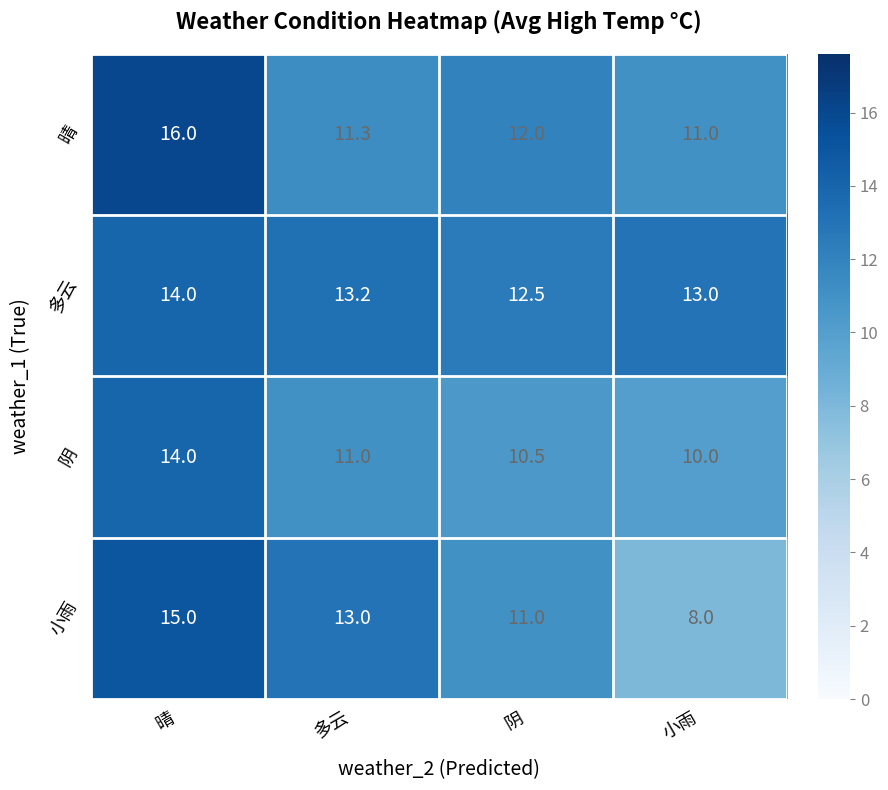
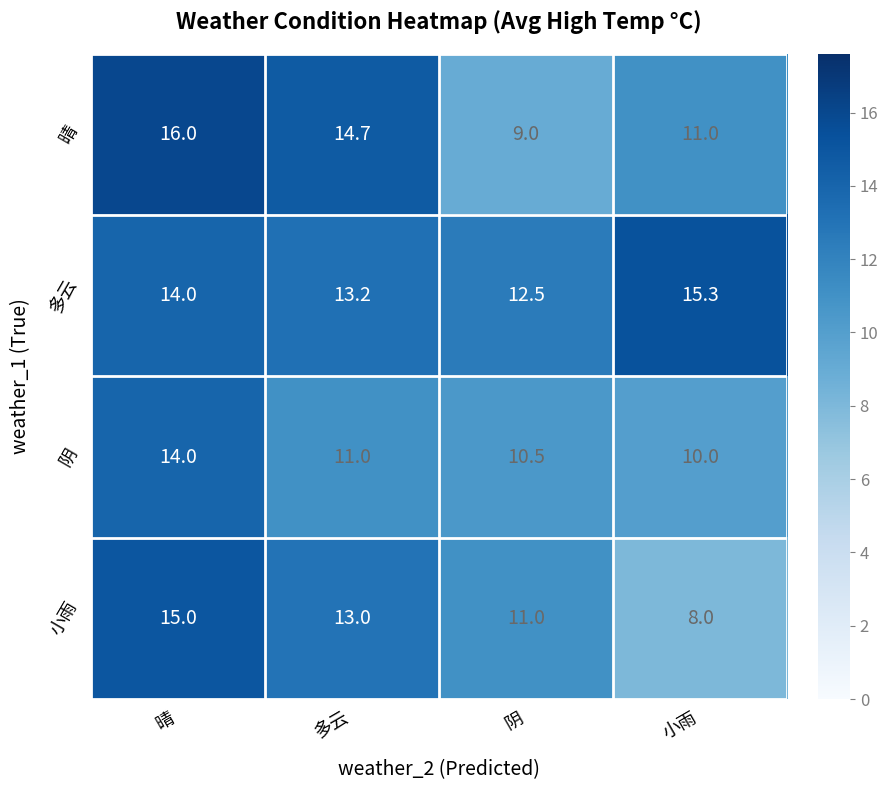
  {
    "晴": {
      "晴": 16.0,
-     "多云": 11.3,
-     "阴": 12.0,
+     "多云": 14.7,
+     "阴": 9.0,
      "小雨": 11.0
    },
    "多云": {
      "晴": 14.0,
      "多云": 13.2,
      "阴": 12.5,
-     "小雨": 13.0
+     "小雨": 15.3
    },
    "阴": {
      "晴": 14.0,
      "多云": 11.0,
      "阴": 10.5,
      "小雨": 10.0
    },
    "小雨": {
      "晴": 15.0,
      "多云": 13.0,
      "阴": 11.0,
      "小雨": 8.0
    }
  }
